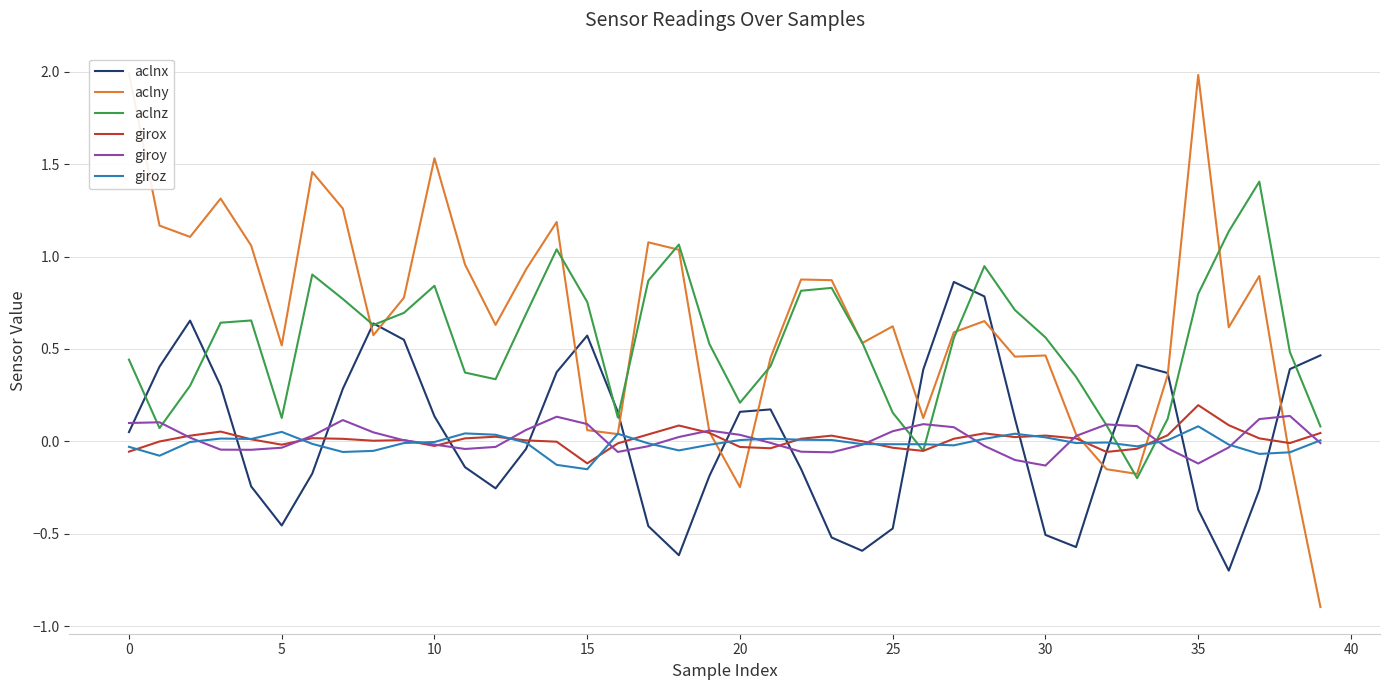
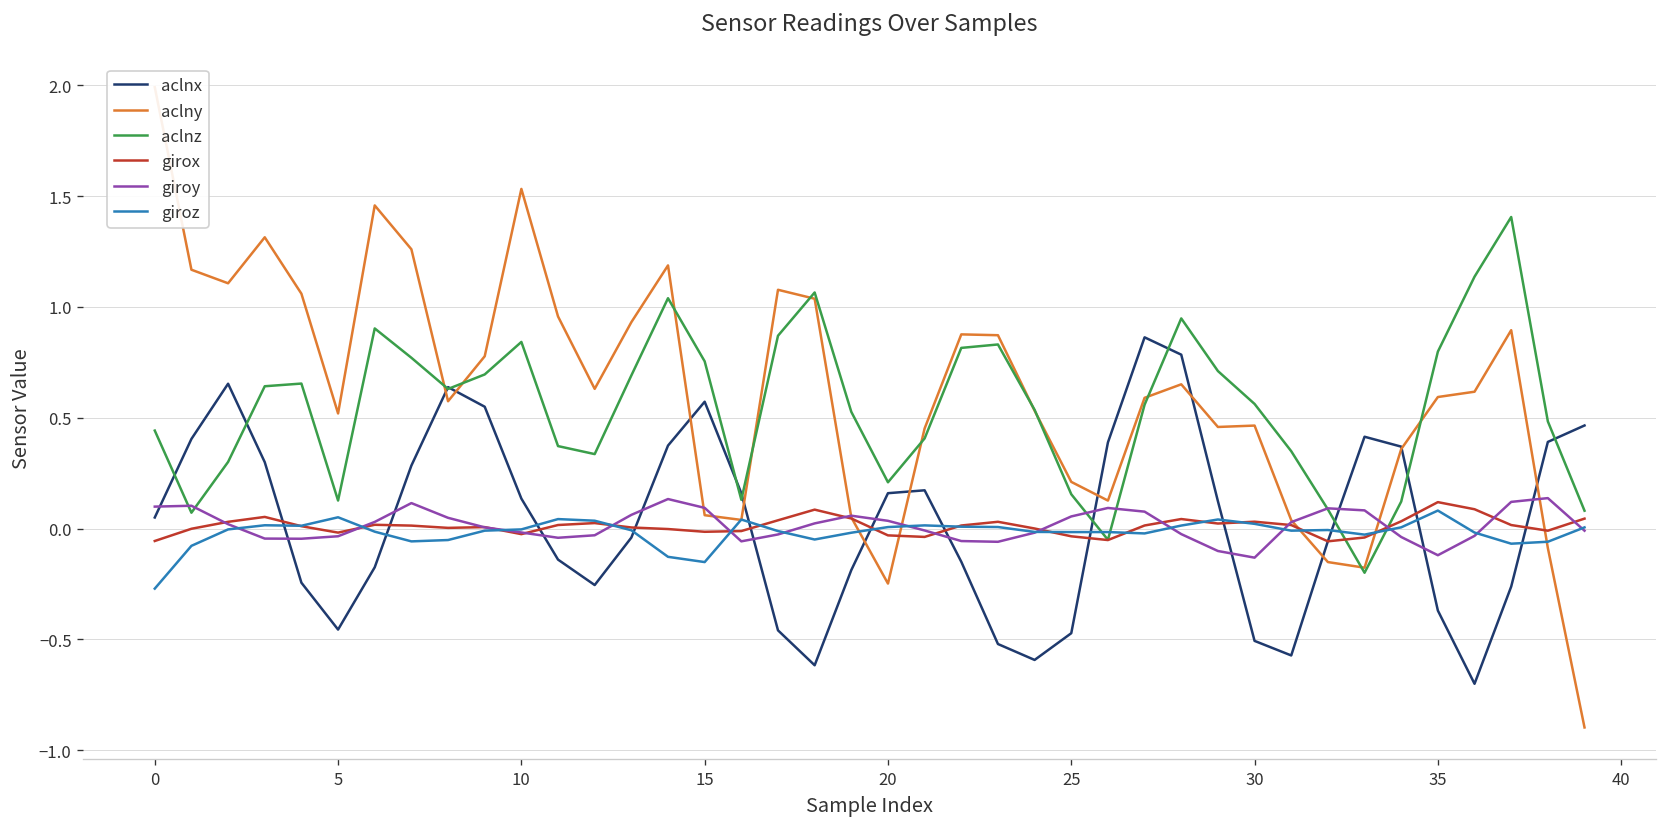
  {
    "aclnx": {
      "0": 0.05,
      "5": -0.46,
      "10": 0.14,
      "15": 0.57,
      "20": 0.16,
      "25": -0.47,
      "30": -0.51,
      "35": -0.37
    },
    "aclny": {
      "5": 0.52,
      "10": 1.53,
      "15": 0.06,
      "20": -0.25,
-     "25": 0.62,
+     "25": 0.21,
      "30": 0.46,
-     "35": 1.98
+     "35": 0.59
    },
    "aclnz": {
      "0": 0.44,
      "5": 0.13,
      "10": 0.84,
      "15": 0.75,
      "20": 0.21,
      "25": 0.15,
      "30": 0.56,
      "35": 0.80
    },
    "girox": {
      "0": -0.06,
      "5": -0.02,
-     "15": -0.12,
+     "15": -0.01,
      "20": -0.03,
      "25": -0.03,
-     "35": 0.20
+     "35": 0.12
    },
    "giroy": {
      "0": 0.10,
      "5": -0.03,
      "15": 0.09,
      "20": 0.04,
      "25": 0.05,
      "30": -0.13,
      "35": -0.12
    },
    "giroz": {
-     "0": -0.03,
+     "0": -0.27,
      "5": 0.05,
      "10": 0.00,
      "15": -0.15,
      "20": 0.01,
      "25": -0.02,
      "35": 0.08
    }
  }
